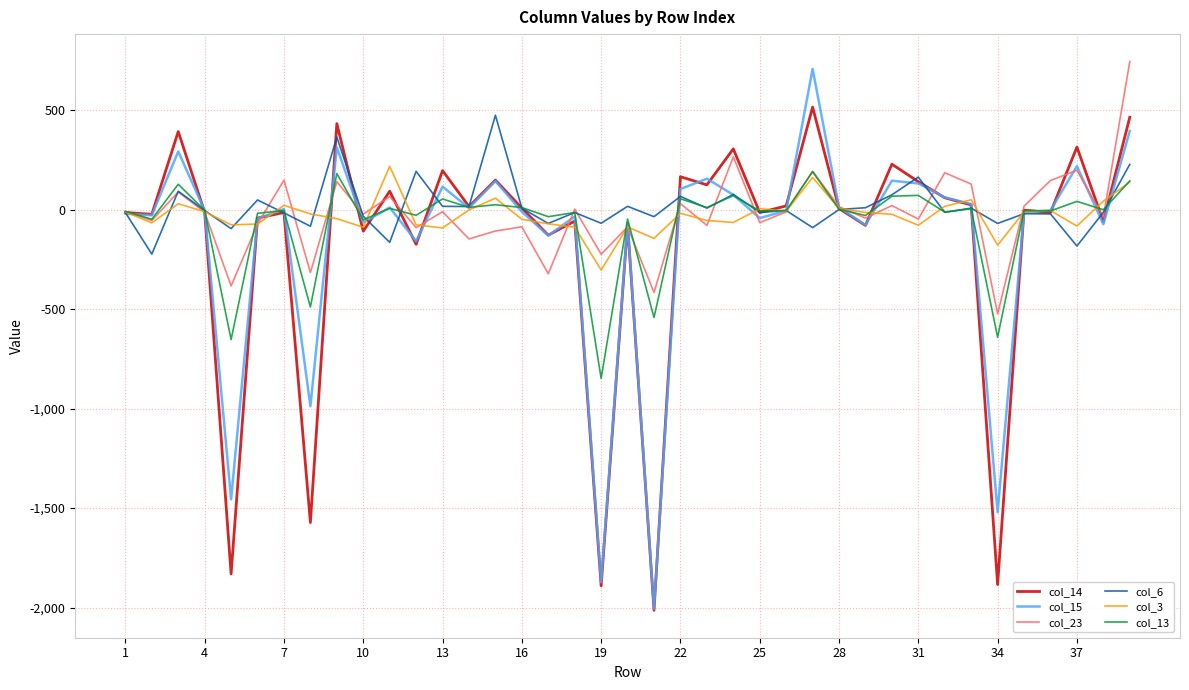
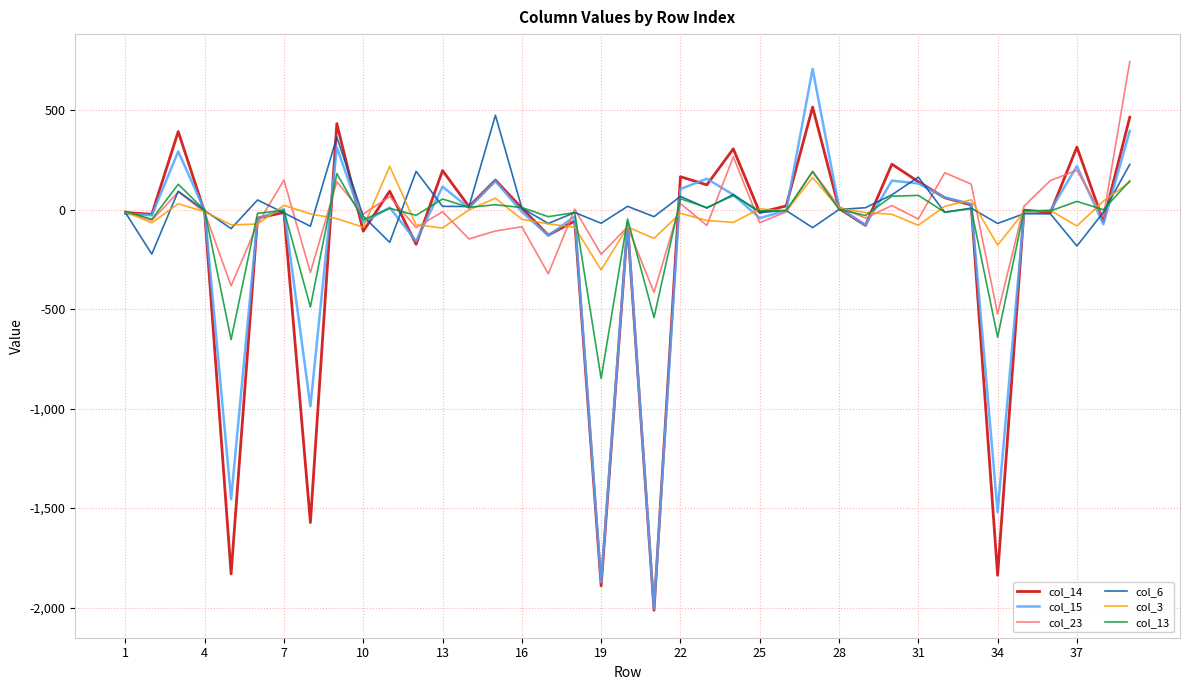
  {
    "col_14": {
      "10": "-110",
      "13": "200",
      "19": "-1,890",
      "22": "170",
-     "34": "-1,880",
+     "34": "-1,840",
      "37": "320"
    },
    "col_15": {
      "13": "120",
      "16": "-10",
      "19": "-1,870",
      "22": "100",
      "25": "-40",
      "34": "-1,520",
      "37": "220"
    },
    "col_23": {
      "7": "150",
      "13": "-10",
      "16": "-90",
      "19": "-220",
      "22": "30",
      "25": "-70",
      "31": "-50",
      "34": "-520",
      "37": "200"
    },
    "col_6": {
      "13": "20",
      "19": "-70",
      "31": "160",
      "34": "-70",
      "37": "-180"
    },
    "col_3": {
      "7": "20",
      "10": "-90",
      "13": "-90",
      "16": "-50",
      "19": "-300",
      "22": "-20",
      "31": "-80",
      "34": "-180",
      "37": "-80"
    },
    "col_13": {
      "13": "50",
      "19": "-850",
      "31": "70",
      "34": "-640",
      "37": "40"
    }
  }
